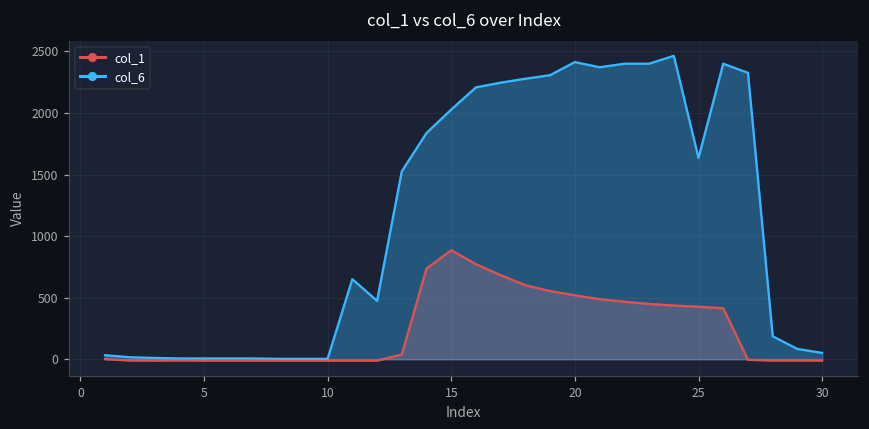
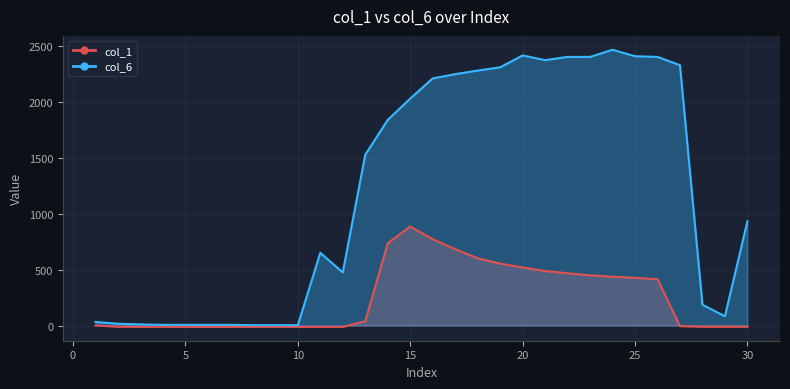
  {
    "col_6": {
      "15": 2030,
      "20": 2410,
-     "25": 1630,
-     "30": 50
+     "25": 2410,
+     "30": 930
    }
  }
